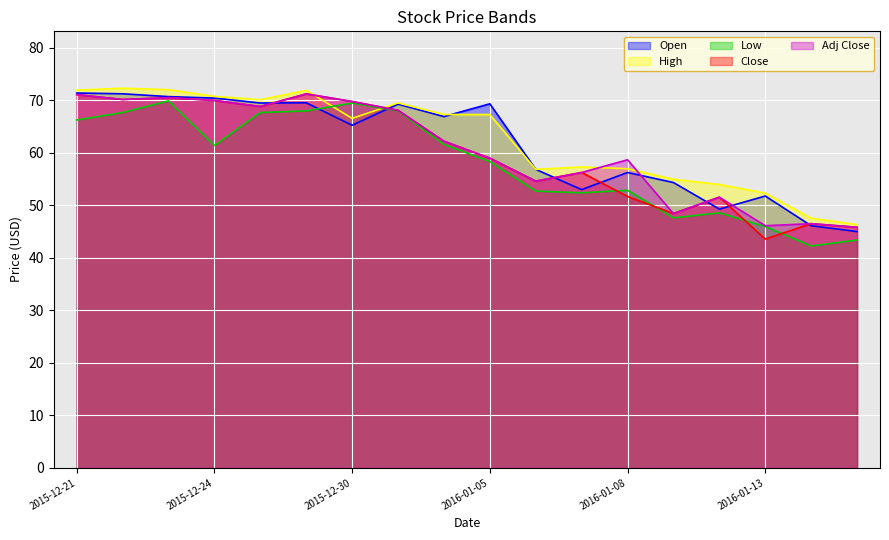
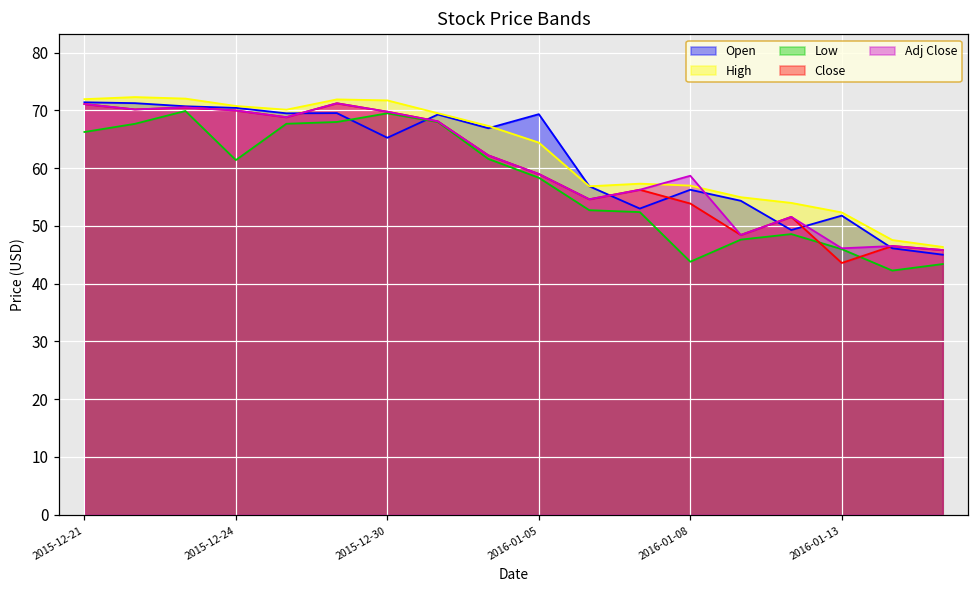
  {
    "Open": {
      "2015-12-30": 65,
      "2016-01-05": 69,
      "2016-01-08": 56,
      "2016-01-13": 52
    },
    "High": {
      "2015-12-21": 72,
-     "2015-12-30": 67,
-     "2016-01-05": 67,
+     "2015-12-30": 72,
+     "2016-01-05": 64,
      "2016-01-08": 57,
      "2016-01-13": 52
    },
    "Low": {
      "2015-12-21": 66,
      "2015-12-24": 61,
      "2016-01-05": 58,
-     "2016-01-08": 53
+     "2016-01-08": 44
    },
    "Close": {
-     "2016-01-08": 52,
+     "2016-01-08": 54,
      "2016-01-13": 44
    },
    "Adj Close": {
      "2016-01-08": 59
    }
  }
